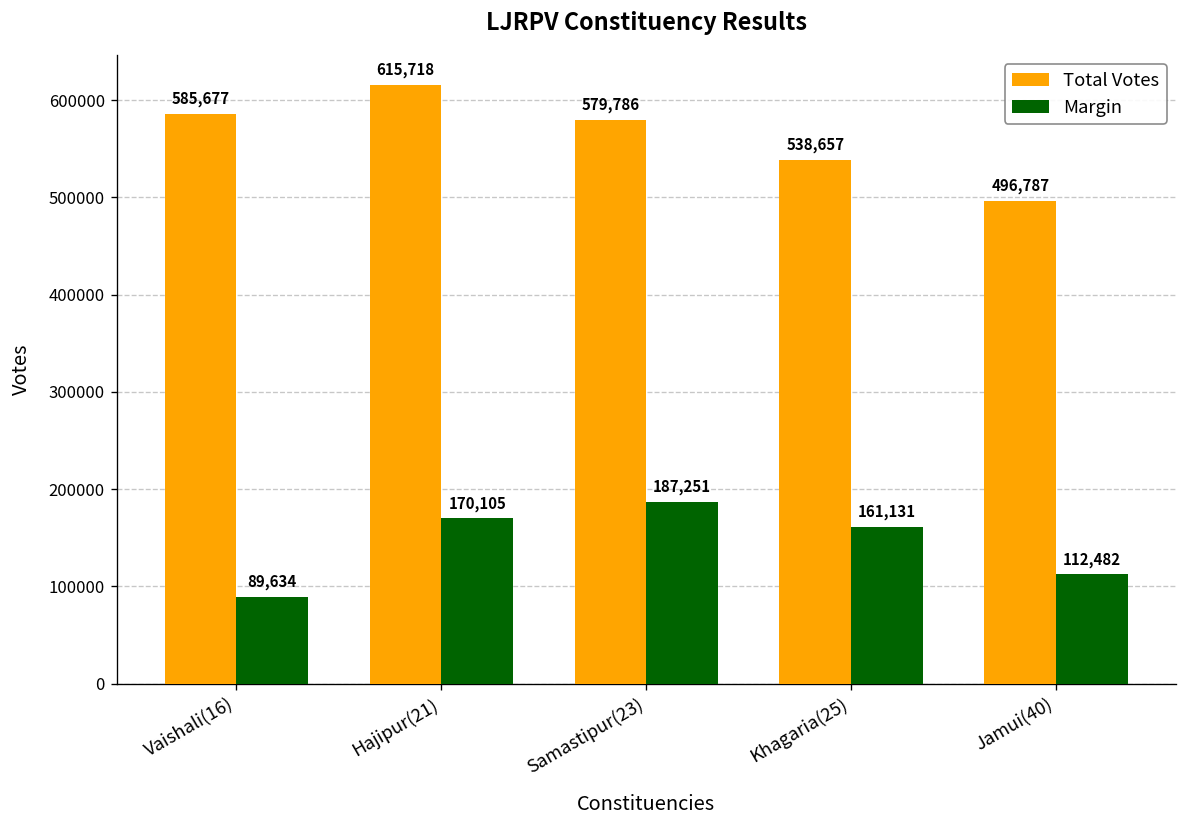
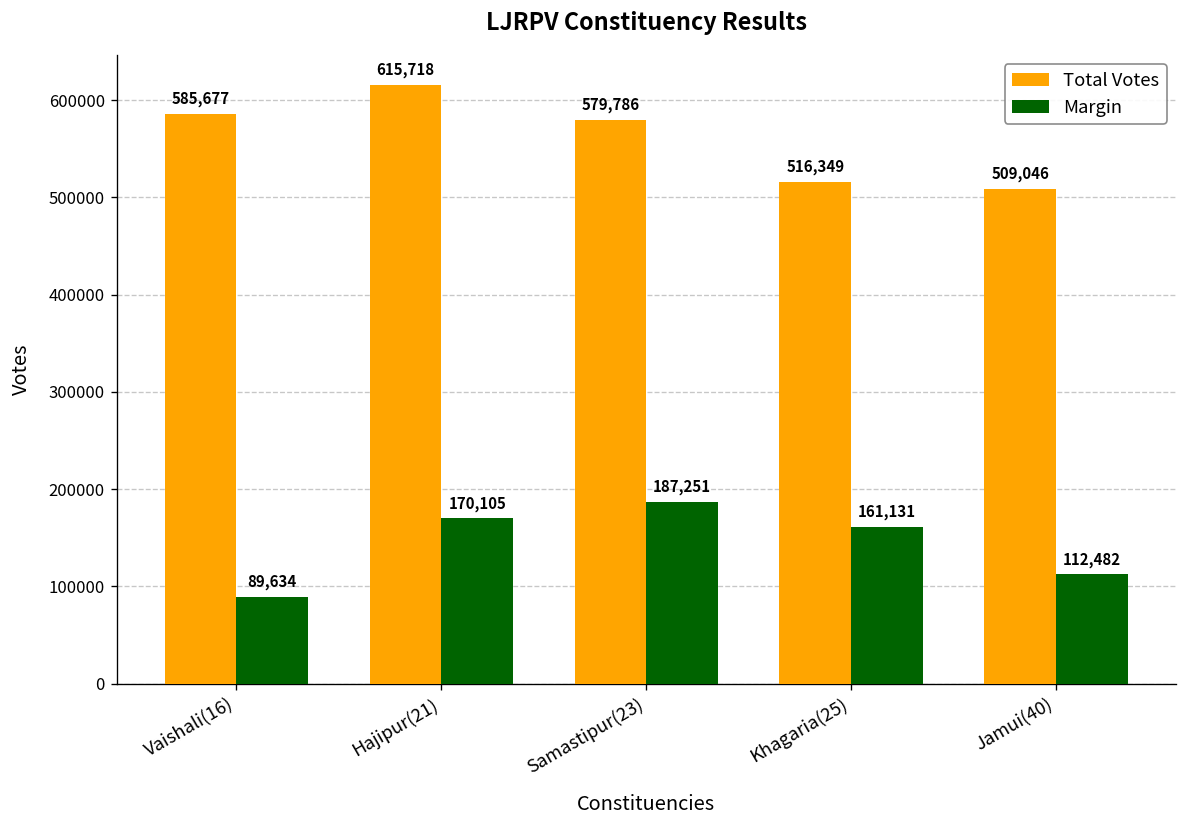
  {
    "Total Votes": {
      "Vaishali(16)": "585,677",
      "Hajipur(21)": "615,718",
      "Samastipur(23)": "579,786",
-     "Khagaria(25)": "538,657",
-     "Jamui(40)": "496,787"
+     "Khagaria(25)": "516,349",
+     "Jamui(40)": "509,046"
    },
    "Margin": {
      "Vaishali(16)": "89,634",
      "Hajipur(21)": "170,105",
      "Samastipur(23)": "187,251",
      "Khagaria(25)": "161,131",
      "Jamui(40)": "112,482"
    }
  }
